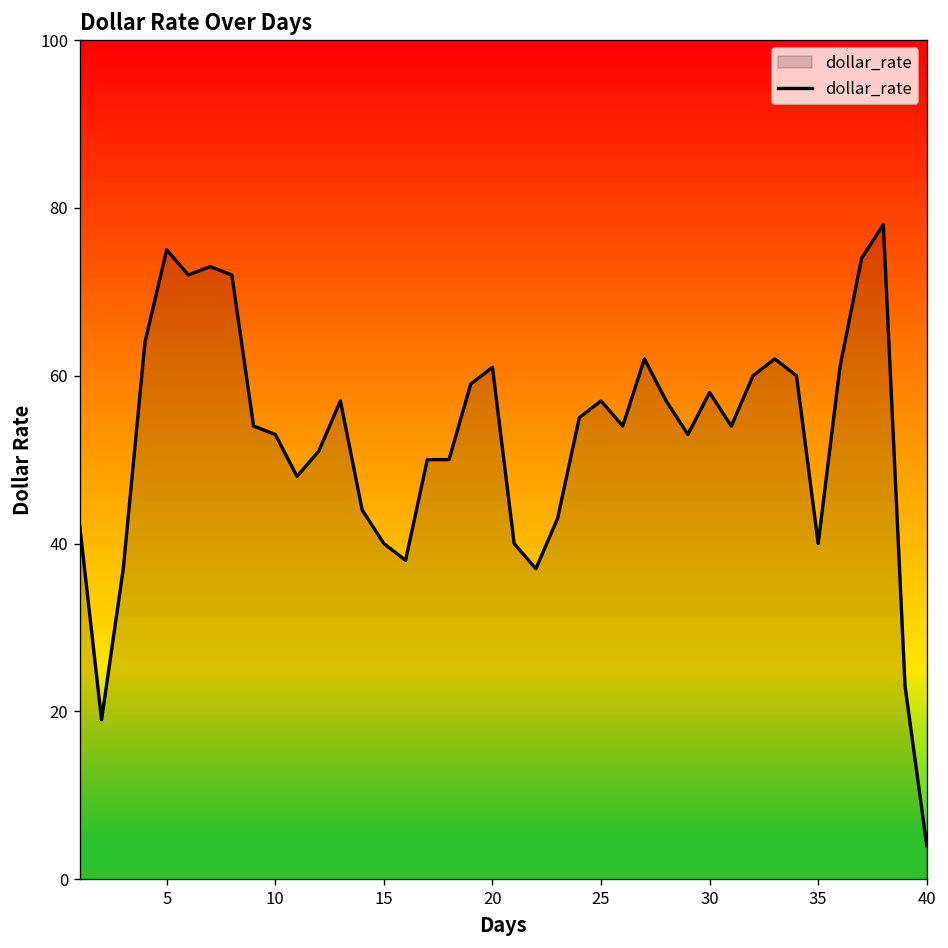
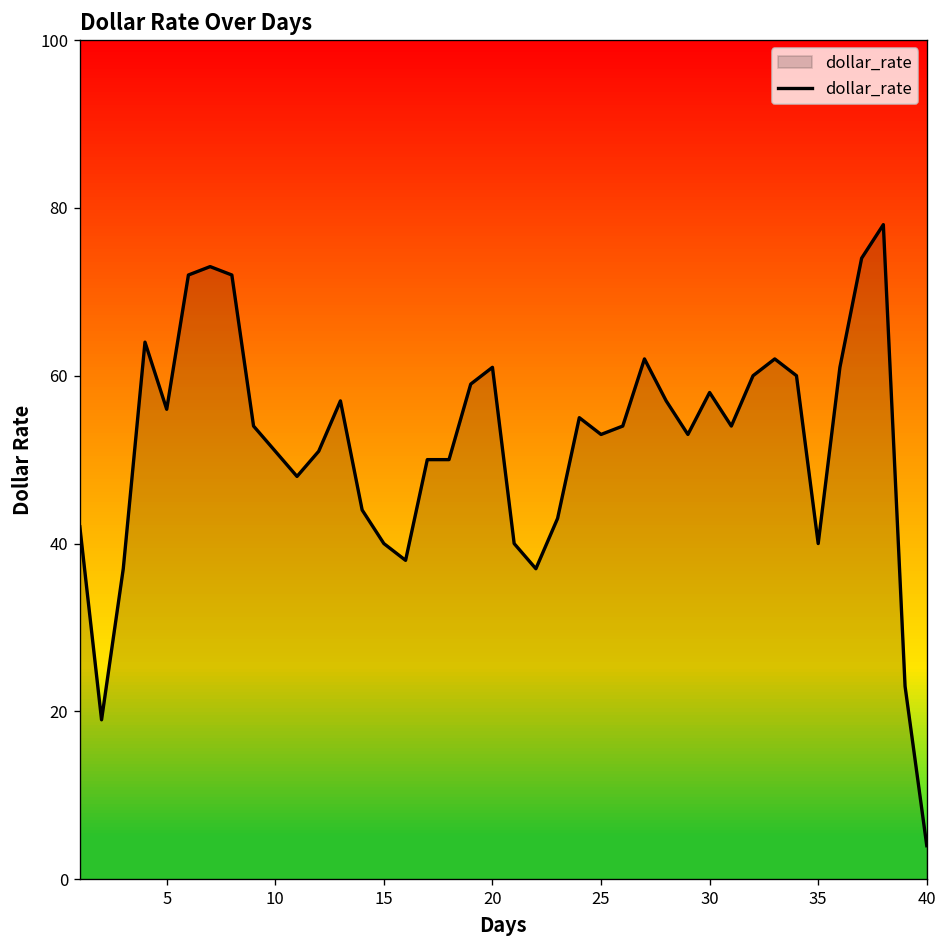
  {
-   "5": 75,
-   "10": 53,
+   "5": 56,
+   "10": 51,
    "15": 40,
    "20": 61,
-   "25": 57,
+   "25": 53,
    "30": 58,
    "35": 40,
    "40": 4
  }
